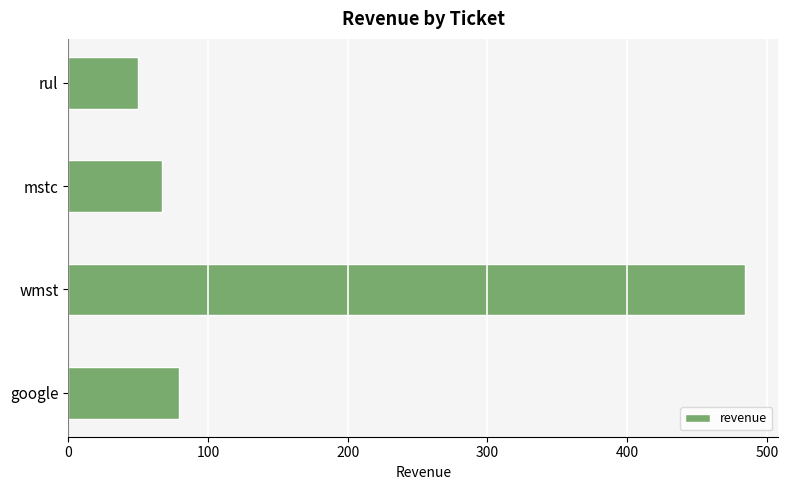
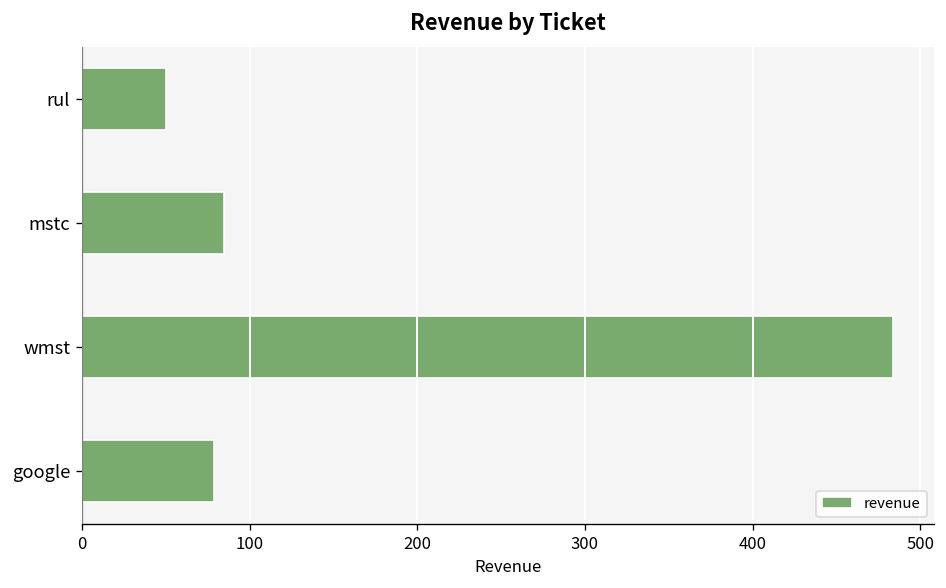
  {
    "rul": 50,
-   "mstc": 67,
+   "mstc": 85,
    "wmst": 484,
    "google": 79
  }
